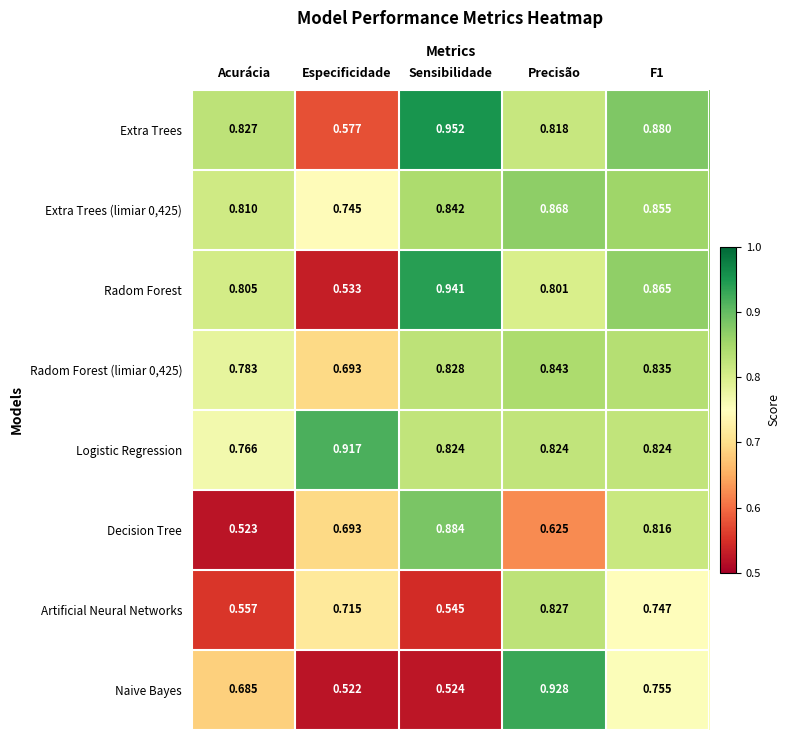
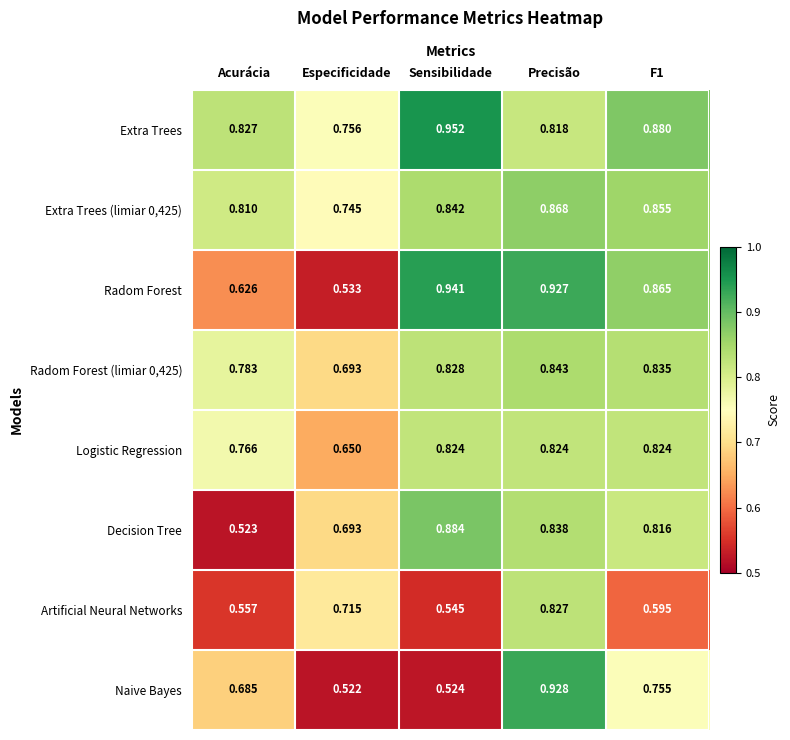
  {
    "Extra Trees": {
      "Acurácia": 0.827,
-     "Especificidade": 0.577,
+     "Especificidade": 0.756,
      "Sensibilidade": 0.952,
      "Precisão": 0.818,
      "F1": 0.880
    },
    "Extra Trees (limiar 0,425)": {
      "Acurácia": 0.810,
      "Especificidade": 0.745,
      "Sensibilidade": 0.842,
      "Precisão": 0.868,
      "F1": 0.855
    },
    "Radom Forest": {
-     "Acurácia": 0.805,
+     "Acurácia": 0.626,
      "Especificidade": 0.533,
      "Sensibilidade": 0.941,
-     "Precisão": 0.801,
+     "Precisão": 0.927,
      "F1": 0.865
    },
    "Radom Forest (limiar 0,425)": {
      "Acurácia": 0.783,
      "Especificidade": 0.693,
      "Sensibilidade": 0.828,
      "Precisão": 0.843,
      "F1": 0.835
    },
    "Logistic Regression": {
      "Acurácia": 0.766,
-     "Especificidade": 0.917,
+     "Especificidade": 0.650,
      "Sensibilidade": 0.824,
      "Precisão": 0.824,
      "F1": 0.824
    },
    "Decision Tree": {
      "Acurácia": 0.523,
      "Especificidade": 0.693,
      "Sensibilidade": 0.884,
-     "Precisão": 0.625,
+     "Precisão": 0.838,
      "F1": 0.816
    },
    "Artificial Neural Networks": {
      "Acurácia": 0.557,
      "Especificidade": 0.715,
      "Sensibilidade": 0.545,
      "Precisão": 0.827,
-     "F1": 0.747
+     "F1": 0.595
    },
    "Naive Bayes": {
      "Acurácia": 0.685,
      "Especificidade": 0.522,
      "Sensibilidade": 0.524,
      "Precisão": 0.928,
      "F1": 0.755
    }
  }
